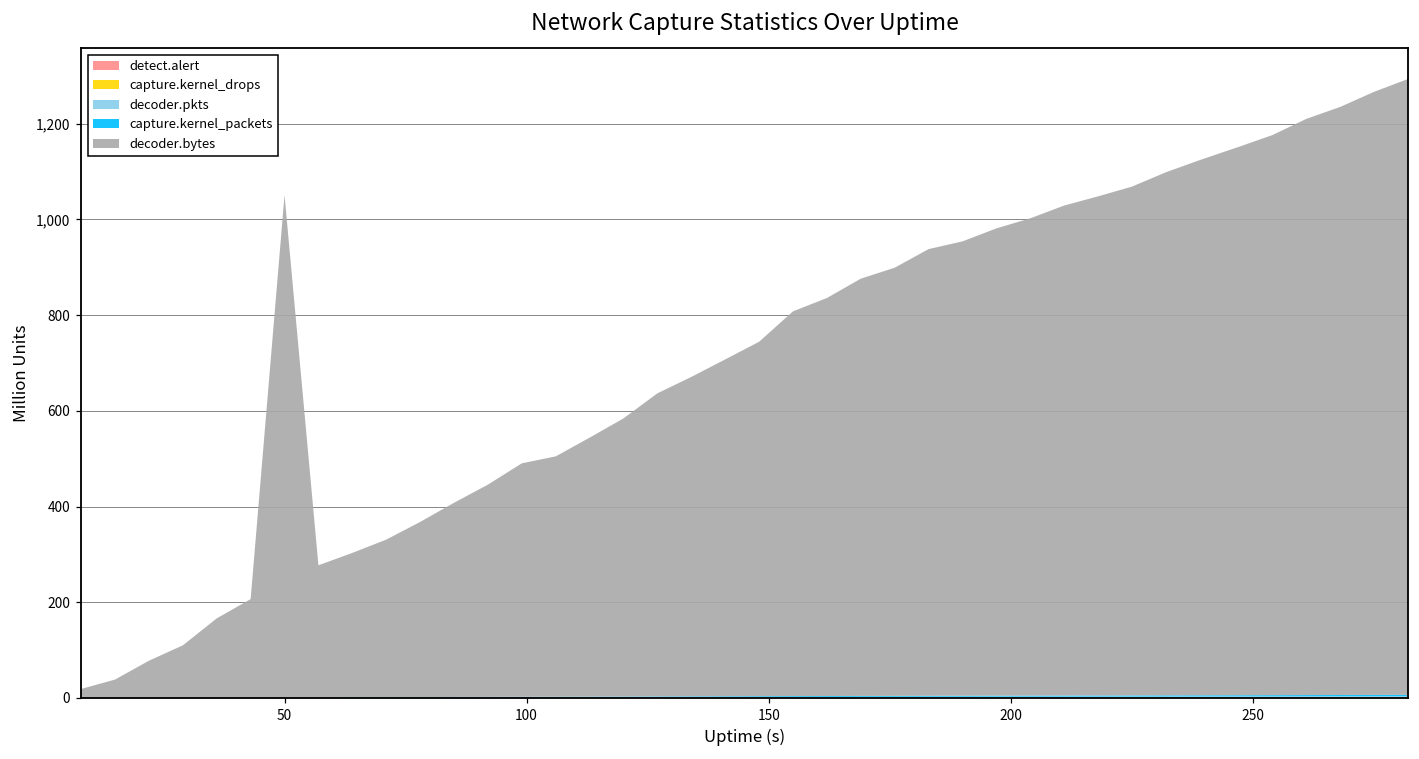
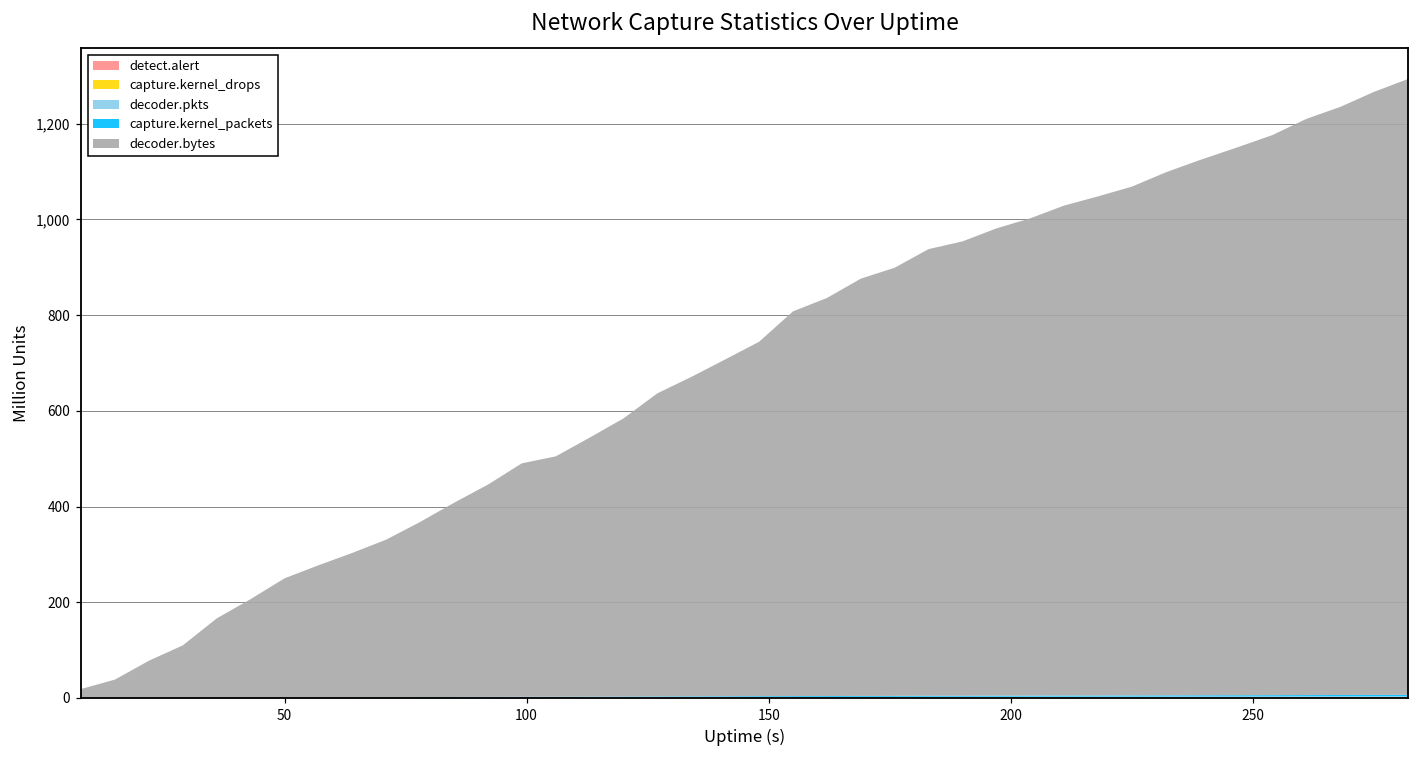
  {
    "decoder.bytes": {
-     "50": "1,050"
+     "50": "250"
    }
  }
